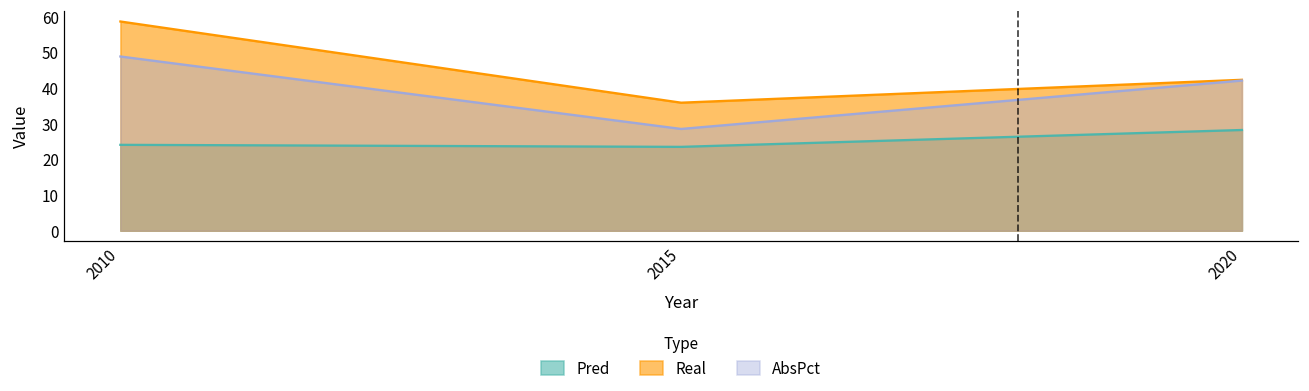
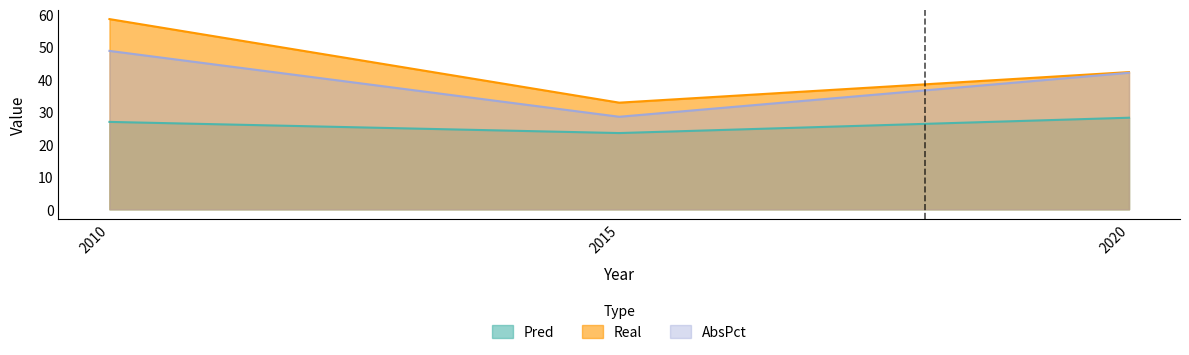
  {
    "Pred": {
-     "2010": 24,
+     "2010": 27,
      "2015": 23,
      "2020": 28
    },
    "Real": {
      "2010": 59,
-     "2015": 36
+     "2015": 33
    },
    "AbsPct": {
      "2010": 49,
      "2015": 29
    }
  }
